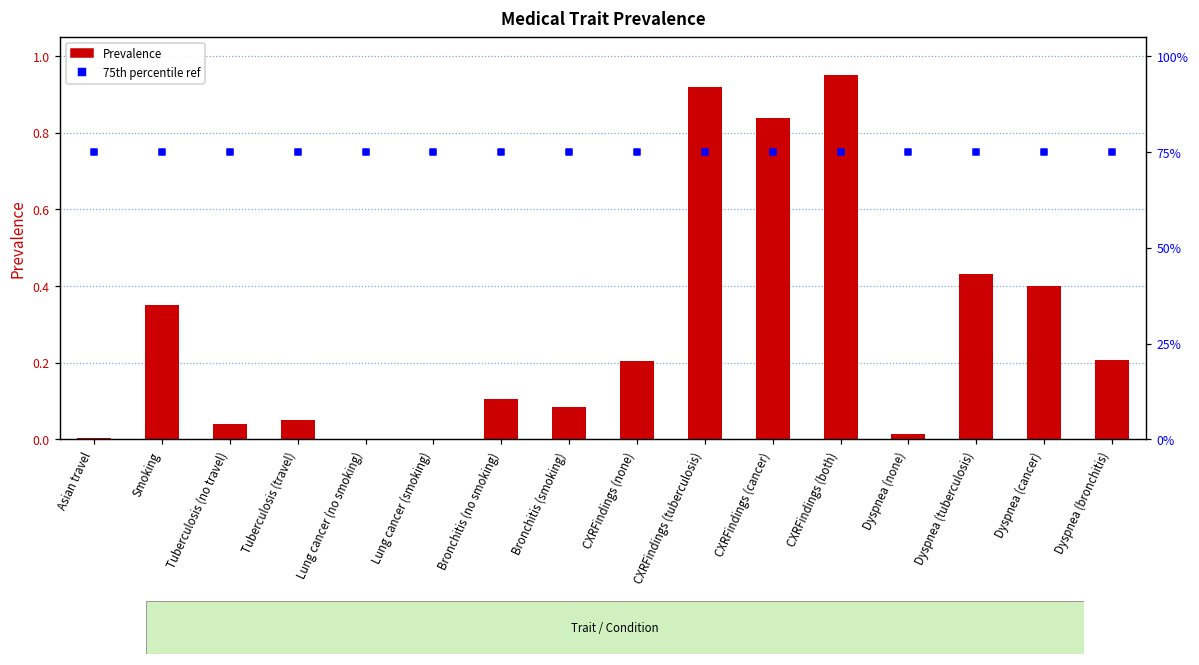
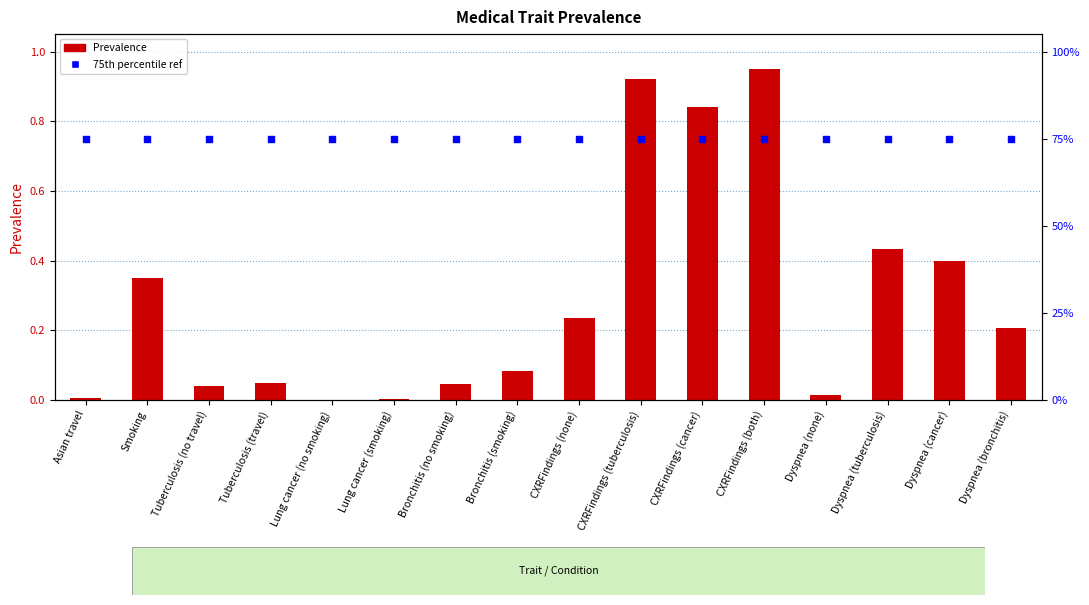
  {
    "Prevalence": {
      "Smoking": 0.35,
      "Tuberculosis (no travel)": 0.04,
      "Tuberculosis (travel)": 0.05,
-     "Bronchitis (no smoking)": 0.10,
+     "Bronchitis (no smoking)": 0.04,
      "Bronchitis (smoking)": 0.08,
-     "CXRFindings (none)": 0.21,
+     "CXRFindings (none)": 0.24,
      "CXRFindings (tuberculosis)": 0.92,
      "CXRFindings (cancer)": 0.84,
      "CXRFindings (both)": 0.95,
      "Dyspnea (none)": 0.02,
      "Dyspnea (tuberculosis)": 0.43,
      "Dyspnea (cancer)": 0.40,
      "Dyspnea (bronchitis)": 0.21
    }
  }
